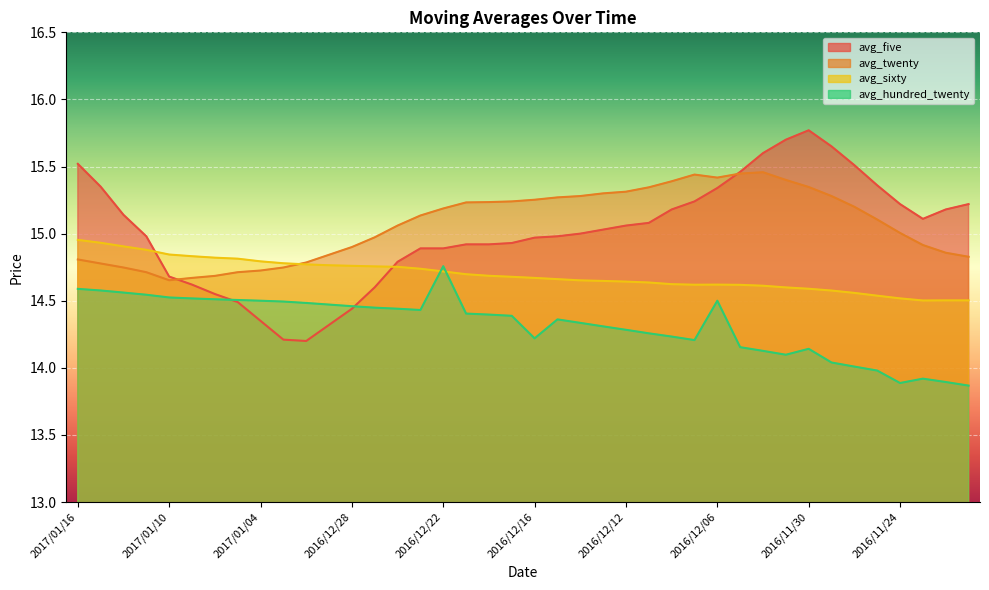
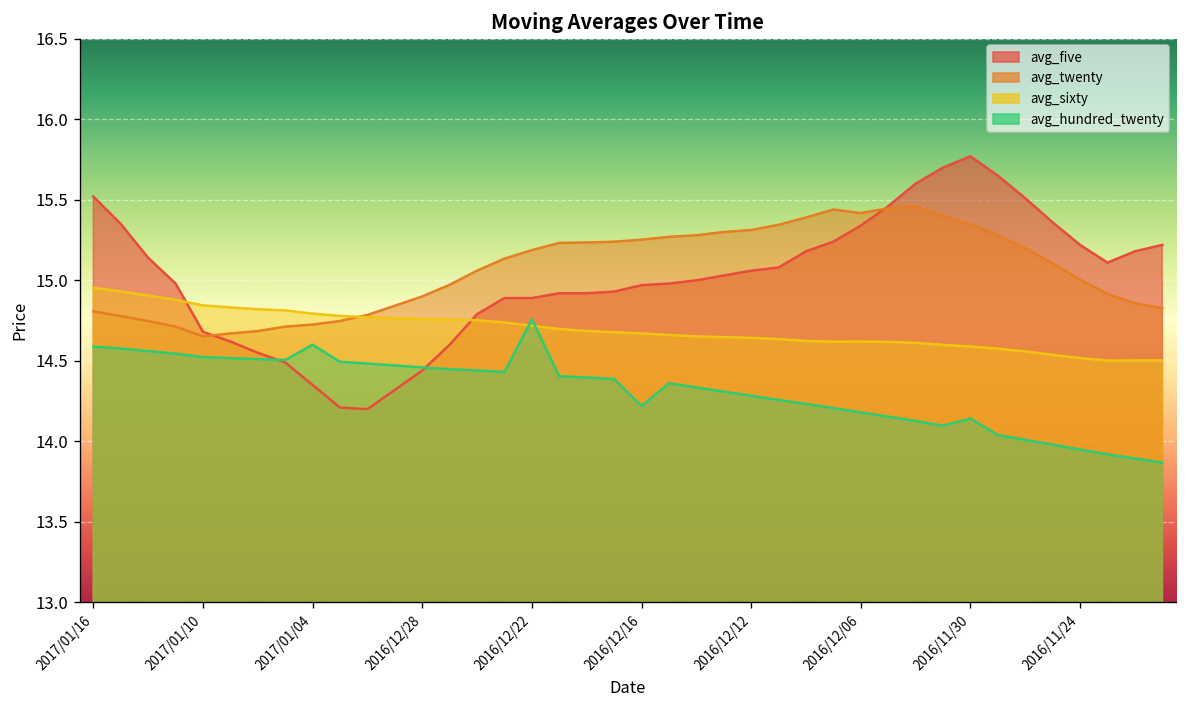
  {
    "avg_hundred_twenty": {
      "2017/01/16": 14.59,
      "2017/01/10": 14.52,
-     "2017/01/04": 14.5,
+     "2017/01/04": 14.6,
      "2016/12/28": 14.46,
      "2016/12/22": 14.76,
      "2016/12/16": 14.22,
      "2016/12/12": 14.28,
-     "2016/12/06": 14.50,
+     "2016/12/06": 14.18,
      "2016/11/30": 14.14,
-     "2016/11/24": 13.89
+     "2016/11/24": 13.95
    }
  }
